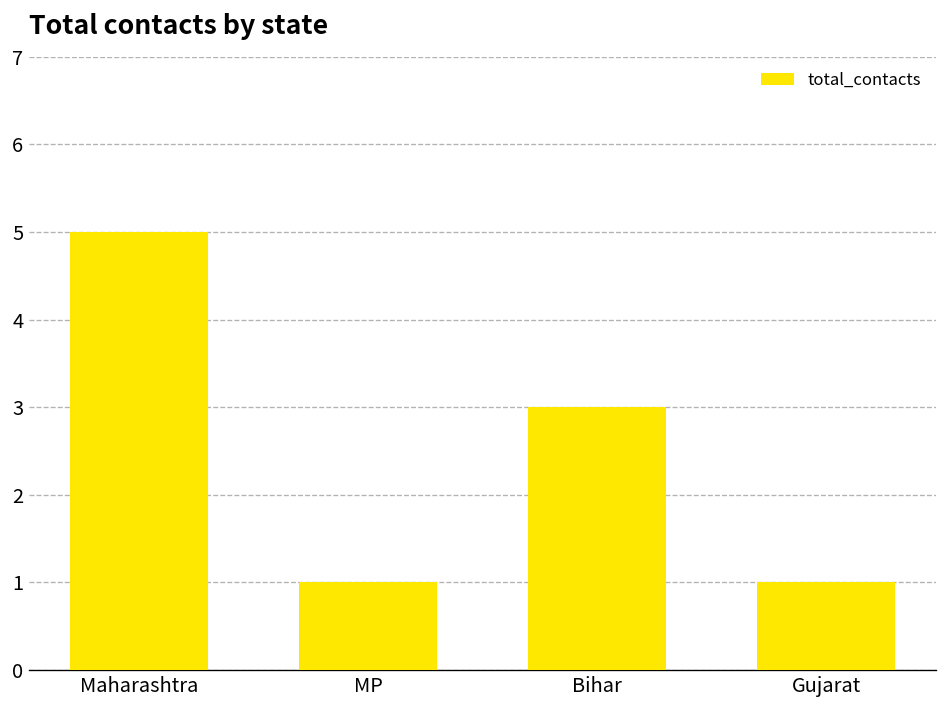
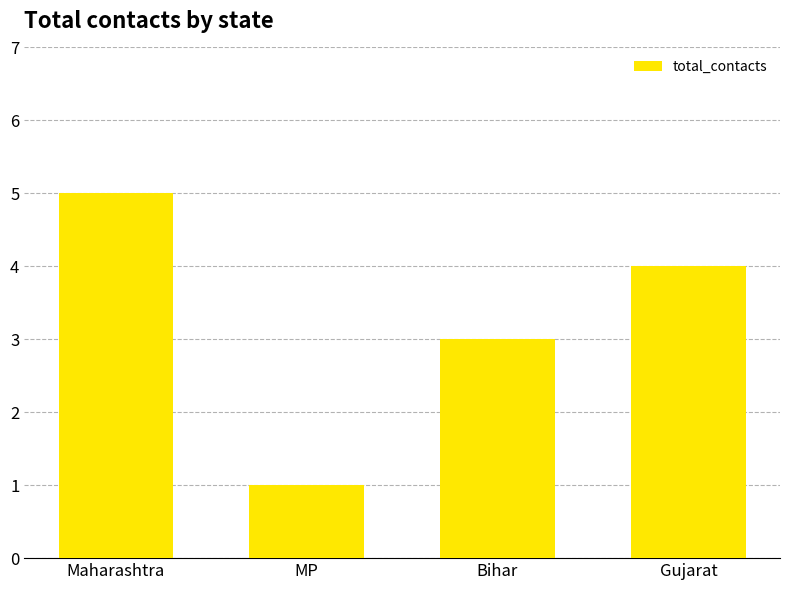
  {
    "Maharashtra": 5,
    "MP": 1,
    "Bihar": 3,
-   "Gujarat": 1
+   "Gujarat": 4
  }
